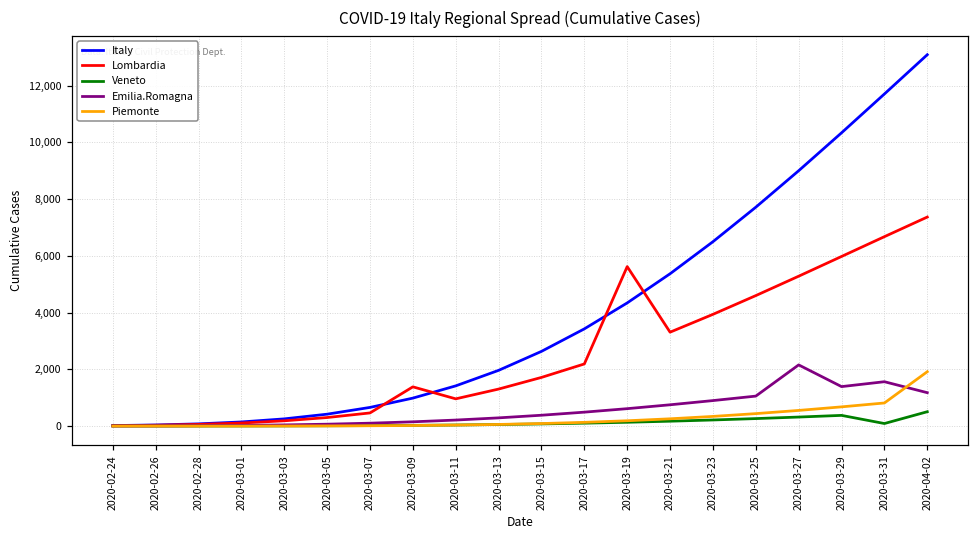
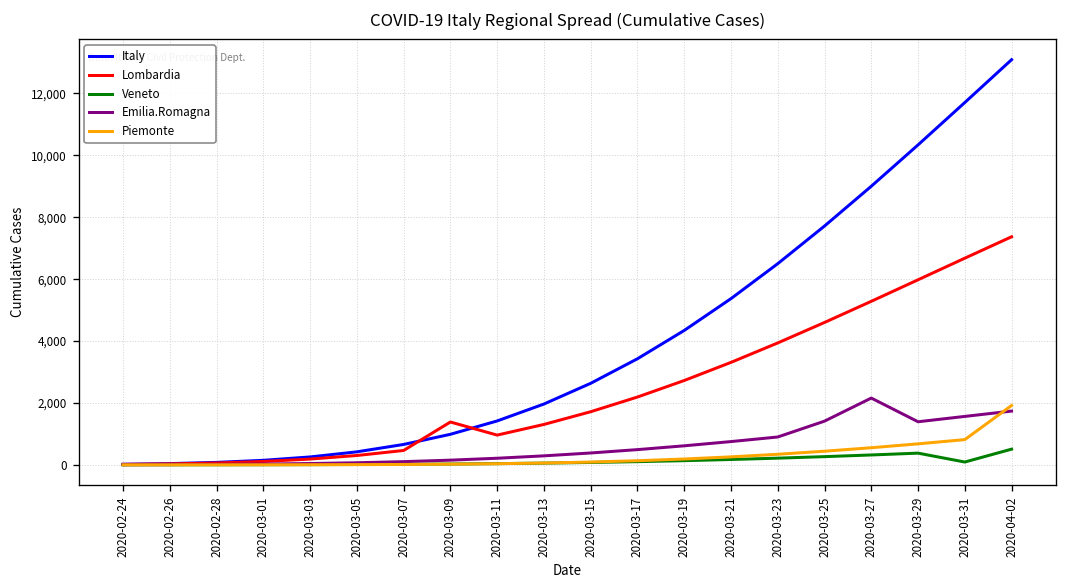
  {
    "Italy": {
      "2020-03-05": "400",
      "2020-03-07": "700",
      "2020-03-09": "1,000",
      "2020-03-11": "1,400",
      "2020-03-13": "2,000",
      "2020-03-15": "2,600",
      "2020-03-17": "3,400",
      "2020-03-19": "4,300",
      "2020-03-21": "5,400",
      "2020-03-23": "6,500",
      "2020-03-25": "7,700",
      "2020-03-27": "9,000",
      "2020-03-29": "10,300",
      "2020-03-31": "11,700",
      "2020-04-02": "13,100"
    },
    "Lombardia": {
      "2020-03-05": "300",
      "2020-03-07": "500",
      "2020-03-09": "1,400",
      "2020-03-11": "1,000",
      "2020-03-13": "1,300",
      "2020-03-15": "1,700",
      "2020-03-17": "2,200",
-     "2020-03-19": "5,600",
+     "2020-03-19": "2,700",
      "2020-03-21": "3,300",
      "2020-03-23": "3,900",
      "2020-03-25": "4,600",
      "2020-03-27": "5,300",
      "2020-03-29": "6,000",
      "2020-03-31": "6,700",
      "2020-04-02": "7,400"
    },
    "Veneto": {
      "2020-03-23": "200",
      "2020-03-25": "300",
      "2020-03-27": "300",
      "2020-03-29": "400",
      "2020-03-31": "100",
      "2020-04-02": "500"
    },
    "Emilia.Romagna": {
      "2020-03-09": "200",
      "2020-03-11": "200",
      "2020-03-13": "300",
      "2020-03-15": "400",
      "2020-03-17": "500",
      "2020-03-19": "600",
      "2020-03-21": "800",
      "2020-03-23": "900",
-     "2020-03-25": "1,100",
+     "2020-03-25": "1,400",
      "2020-03-27": "2,200",
      "2020-03-29": "1,400",
      "2020-03-31": "1,600",
-     "2020-04-02": "1,200"
+     "2020-04-02": "1,700"
    },
    "Piemonte": {
      "2020-03-23": "300",
      "2020-03-25": "400",
      "2020-03-27": "600",
      "2020-03-29": "700",
      "2020-03-31": "800",
      "2020-04-02": "1,900"
    }
  }
